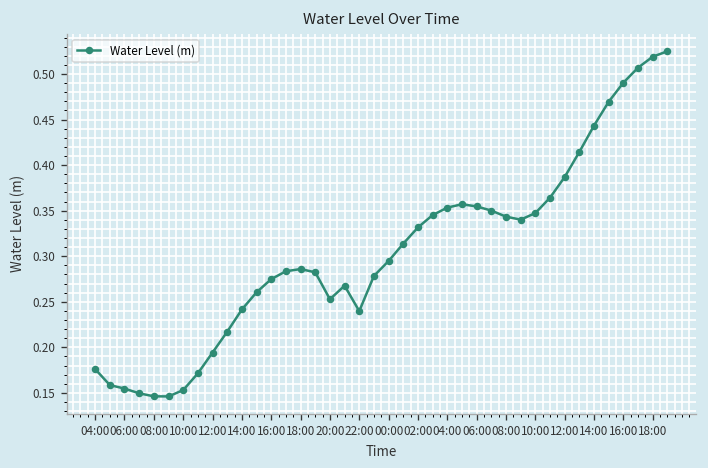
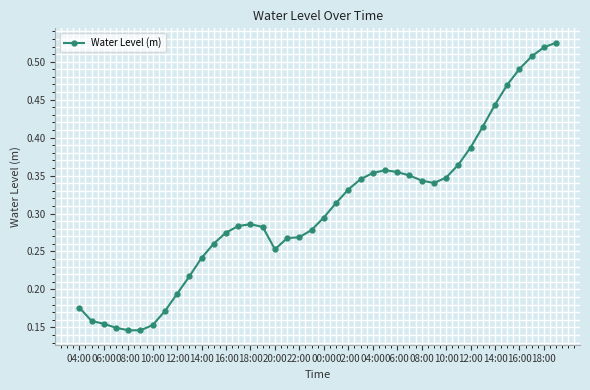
  {
    "20:00": 0.25,
-   "22:00": 0.24,
+   "22:00": 0.27,
    "00:00": 0.29,
    "02:00": 0.33
  }
